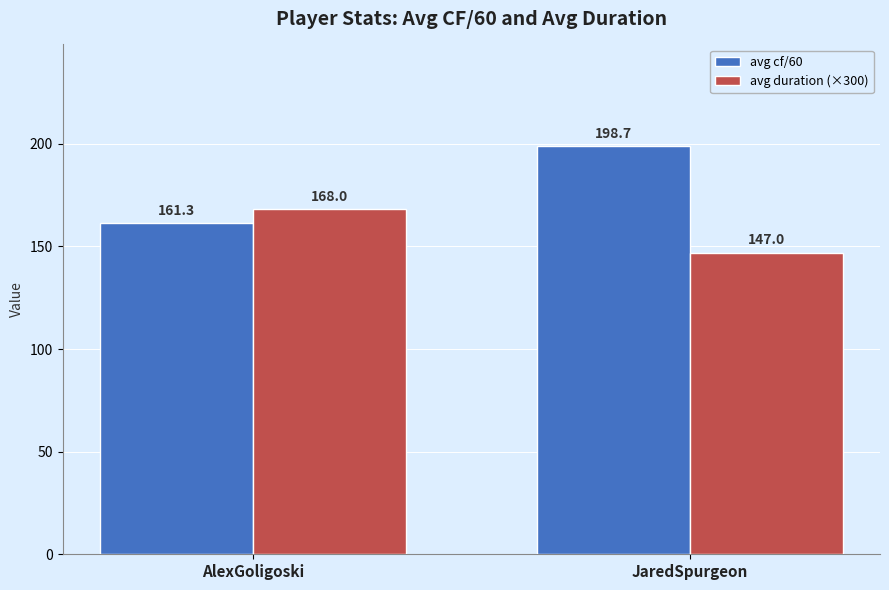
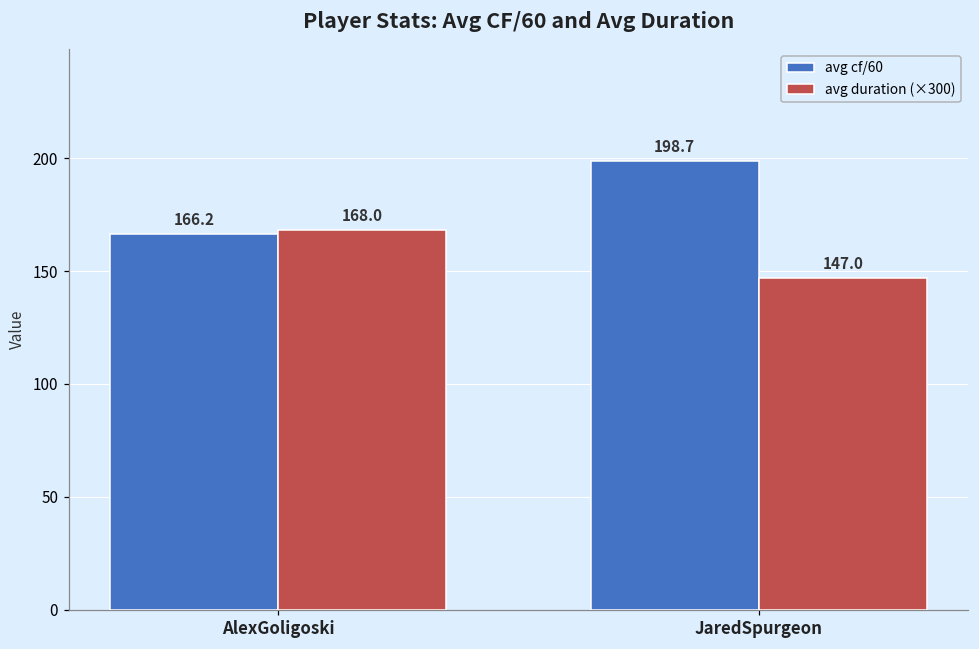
  {
    "avg cf/60": {
-     "AlexGoligoski": 161.3,
+     "AlexGoligoski": 166.2,
      "JaredSpurgeon": 198.7
    },
    "avg duration (×300)": {
      "AlexGoligoski": 168.0,
      "JaredSpurgeon": 147.0
    }
  }
